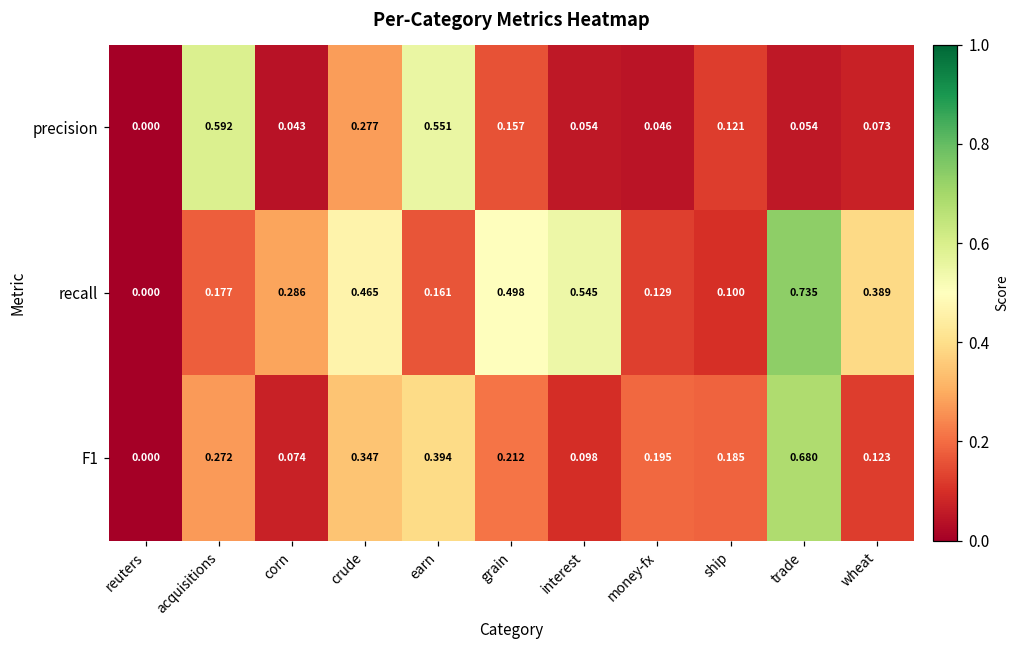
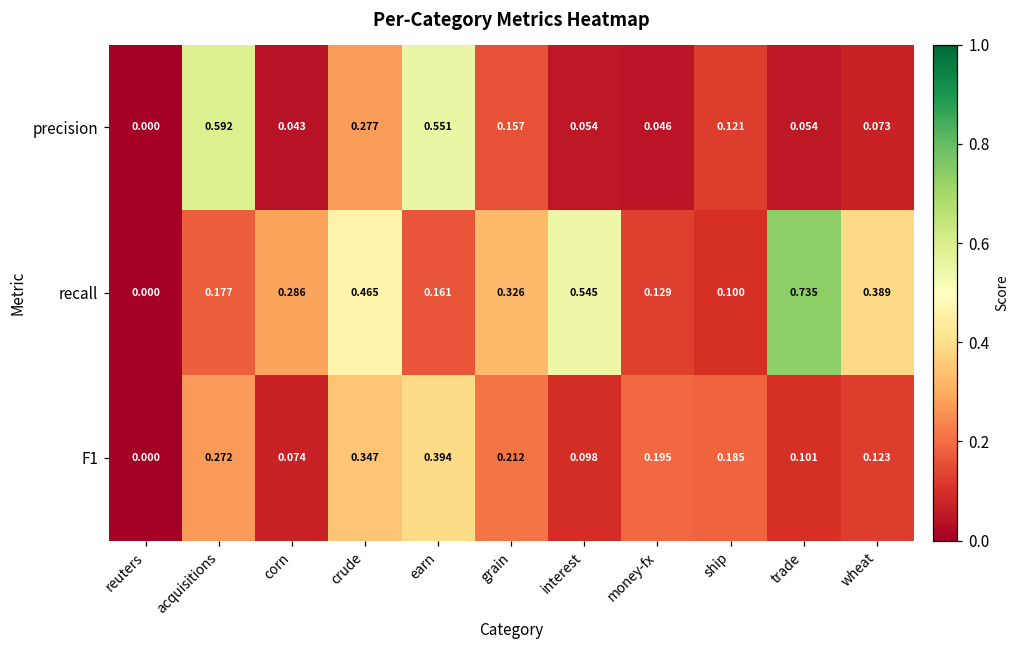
  {
    "precision": {
      "reuters": 0.000,
      "acquisitions": 0.592,
      "corn": 0.043,
      "crude": 0.277,
      "earn": 0.551,
      "grain": 0.157,
      "interest": 0.054,
      "money-fx": 0.046,
      "ship": 0.121,
      "trade": 0.054,
      "wheat": 0.073
    },
    "recall": {
      "reuters": 0.000,
      "acquisitions": 0.177,
      "corn": 0.286,
      "crude": 0.465,
      "earn": 0.161,
-     "grain": 0.498,
+     "grain": 0.326,
      "interest": 0.545,
      "money-fx": 0.129,
      "ship": 0.100,
      "trade": 0.735,
      "wheat": 0.389
    },
    "F1": {
      "reuters": 0.000,
      "acquisitions": 0.272,
      "corn": 0.074,
      "crude": 0.347,
      "earn": 0.394,
      "grain": 0.212,
      "interest": 0.098,
      "money-fx": 0.195,
      "ship": 0.185,
-     "trade": 0.680,
+     "trade": 0.101,
      "wheat": 0.123
    }
  }
